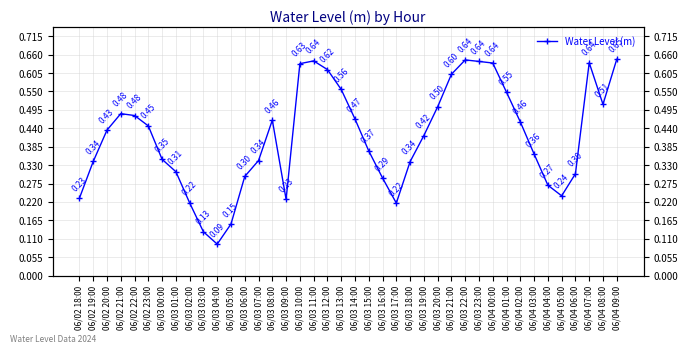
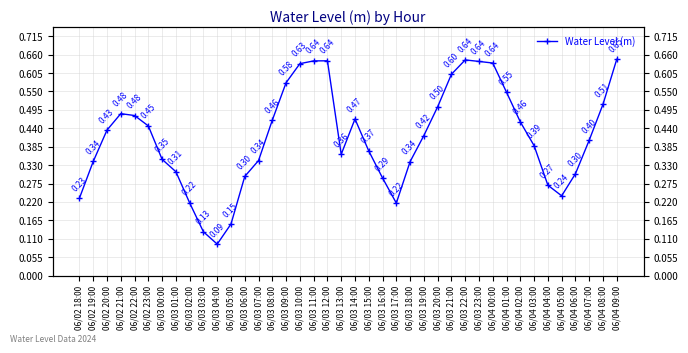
  {
    "06/02 18:00": 0.23,
    "06/02 19:00": 0.34,
    "06/02 20:00": 0.43,
    "06/02 23:00": 0.45,
    "06/03 00:00": 0.35,
    "06/03 01:00": 0.31,
    "06/03 02:00": 0.22,
    "06/03 03:00": 0.13,
    "06/03 04:00": 0.09,
    "06/03 05:00": 0.15,
    "06/03 06:00": 0.30,
    "06/03 07:00": 0.34,
    "06/03 08:00": 0.46,
-   "06/03 09:00": 0.23,
-   "06/03 12:00": 0.62,
-   "06/03 13:00": 0.56,
+   "06/03 09:00": 0.58,
+   "06/03 12:00": 0.64,
+   "06/03 13:00": 0.36,
    "06/03 14:00": 0.47,
    "06/03 15:00": 0.37,
    "06/03 16:00": 0.29,
    "06/03 17:00": 0.22,
    "06/03 18:00": 0.34,
    "06/03 19:00": 0.42,
    "06/03 20:00": 0.50,
    "06/03 21:00": 0.60,
    "06/04 01:00": 0.55,
    "06/04 02:00": 0.46,
-   "06/04 03:00": 0.36,
+   "06/04 03:00": 0.39,
    "06/04 04:00": 0.27,
    "06/04 05:00": 0.24,
    "06/04 06:00": 0.30,
-   "06/04 07:00": 0.64,
+   "06/04 07:00": 0.40,
    "06/04 08:00": 0.51,
    "06/04 09:00": 0.65
  }
